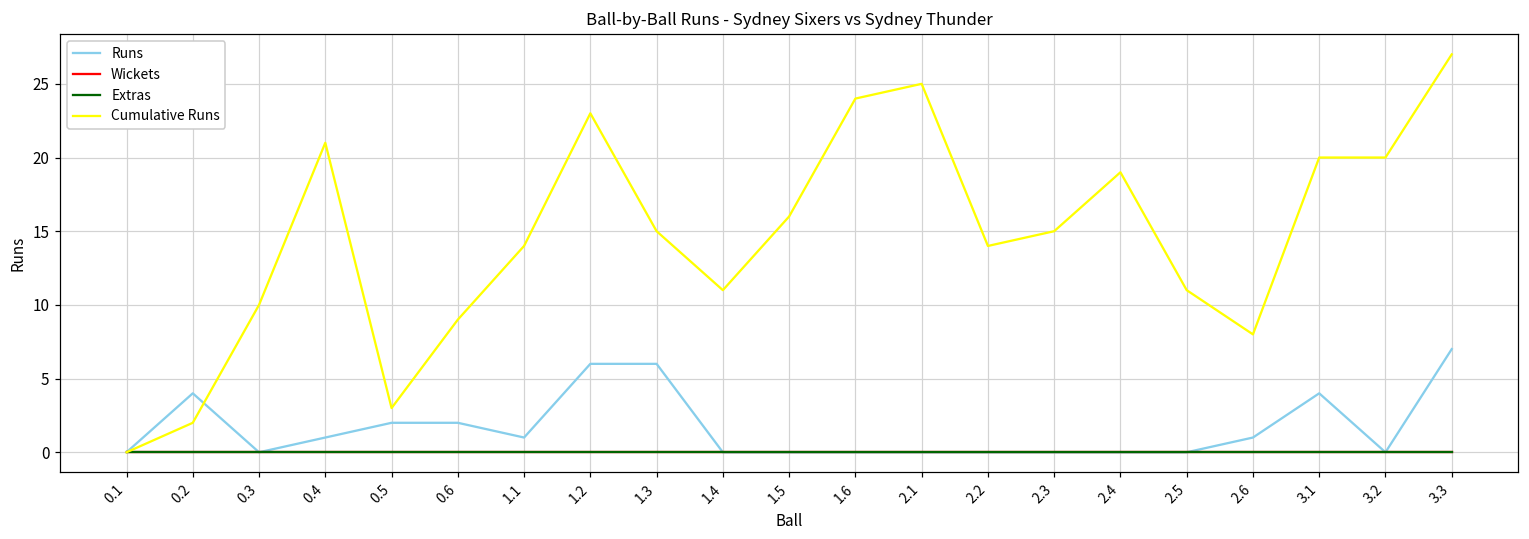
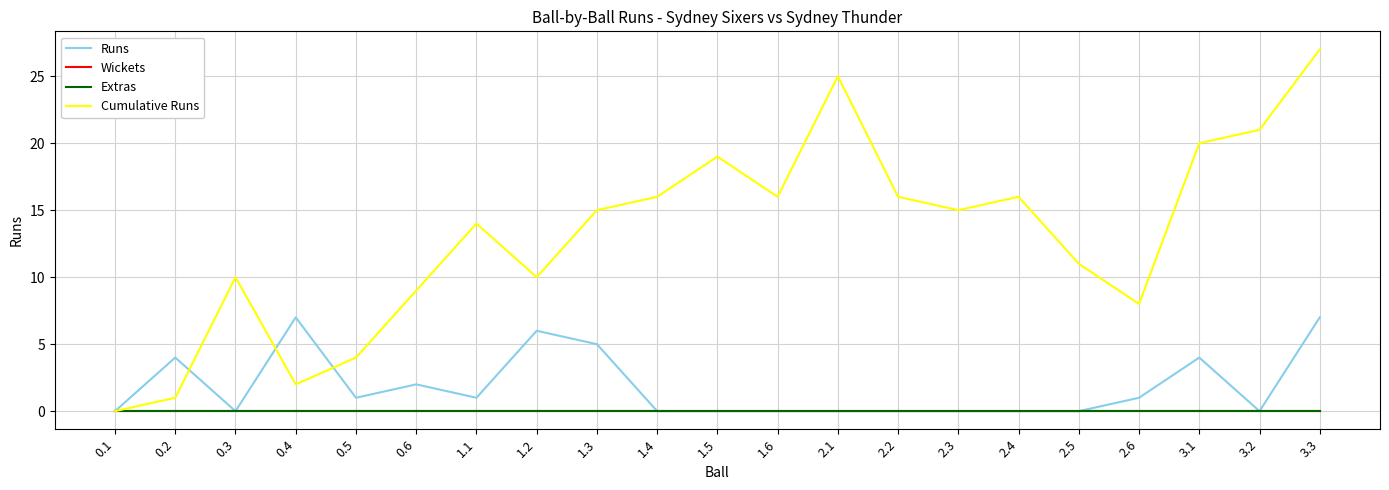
  {
    "Runs": {
      "0.2": 4,
-     "0.4": 1,
-     "0.5": 2,
+     "0.4": 7,
+     "0.5": 1,
      "0.6": 2,
      "1.1": 1,
      "1.2": 6,
-     "1.3": 6,
+     "1.3": 5,
      "2.6": 1,
      "3.1": 4,
      "3.3": 7
    },
    "Extras": {
      "0.2": 0,
      "0.4": 0,
      "0.5": 0,
      "0.6": 0,
      "1.1": 0,
      "1.2": 0,
      "1.3": 0,
      "2.6": 0,
      "3.1": 0,
      "3.3": 0
    },
    "Cumulative Runs": {
-     "0.2": 2,
+     "0.2": 1,
      "0.3": 10,
-     "0.4": 21,
-     "0.5": 3,
+     "0.4": 2,
+     "0.5": 4,
      "0.6": 9,
      "1.1": 14,
-     "1.2": 23,
+     "1.2": 10,
      "1.3": 15,
-     "1.4": 11,
-     "1.5": 16,
-     "1.6": 24,
+     "1.4": 16,
+     "1.5": 19,
+     "1.6": 16,
      "2.1": 25,
-     "2.2": 14,
+     "2.2": 16,
      "2.3": 15,
-     "2.4": 19,
+     "2.4": 16,
      "2.5": 11,
      "2.6": 8,
      "3.1": 20,
-     "3.2": 20,
+     "3.2": 21,
      "3.3": 27
    }
  }
